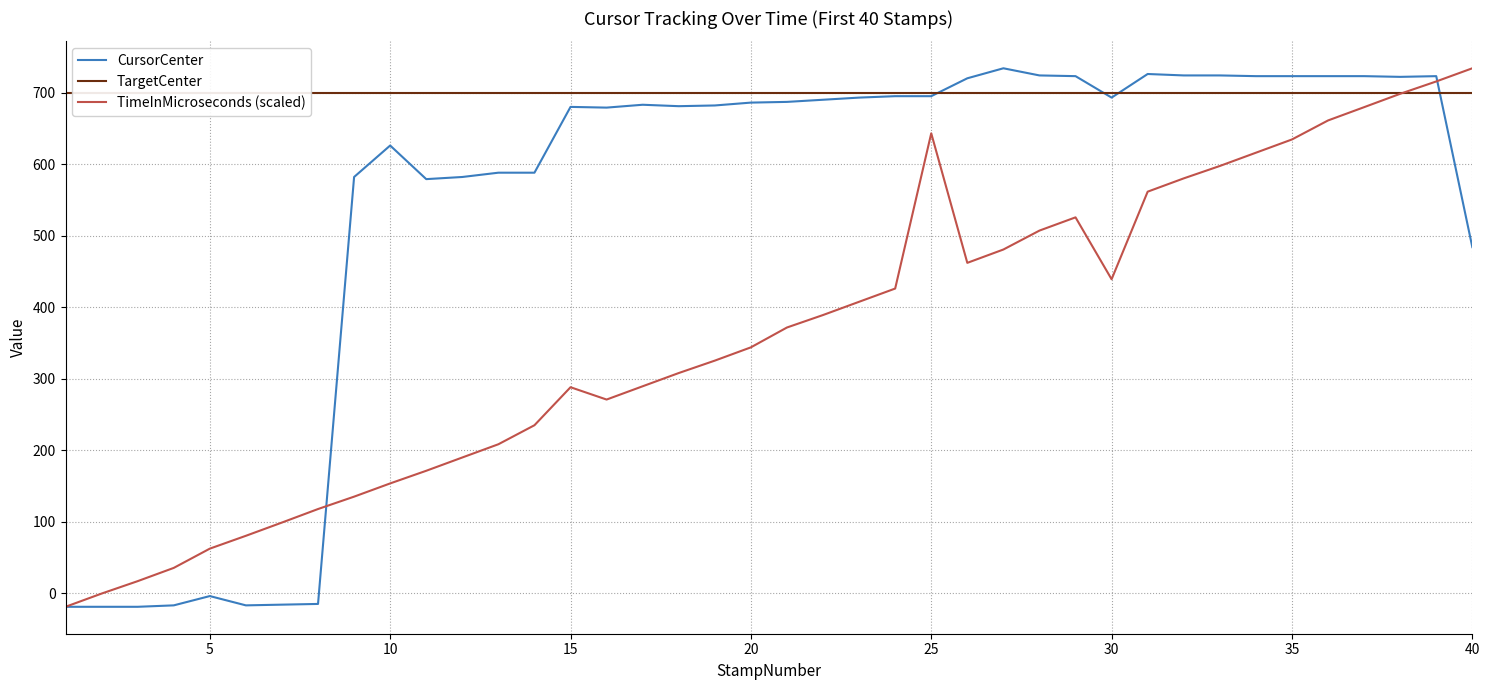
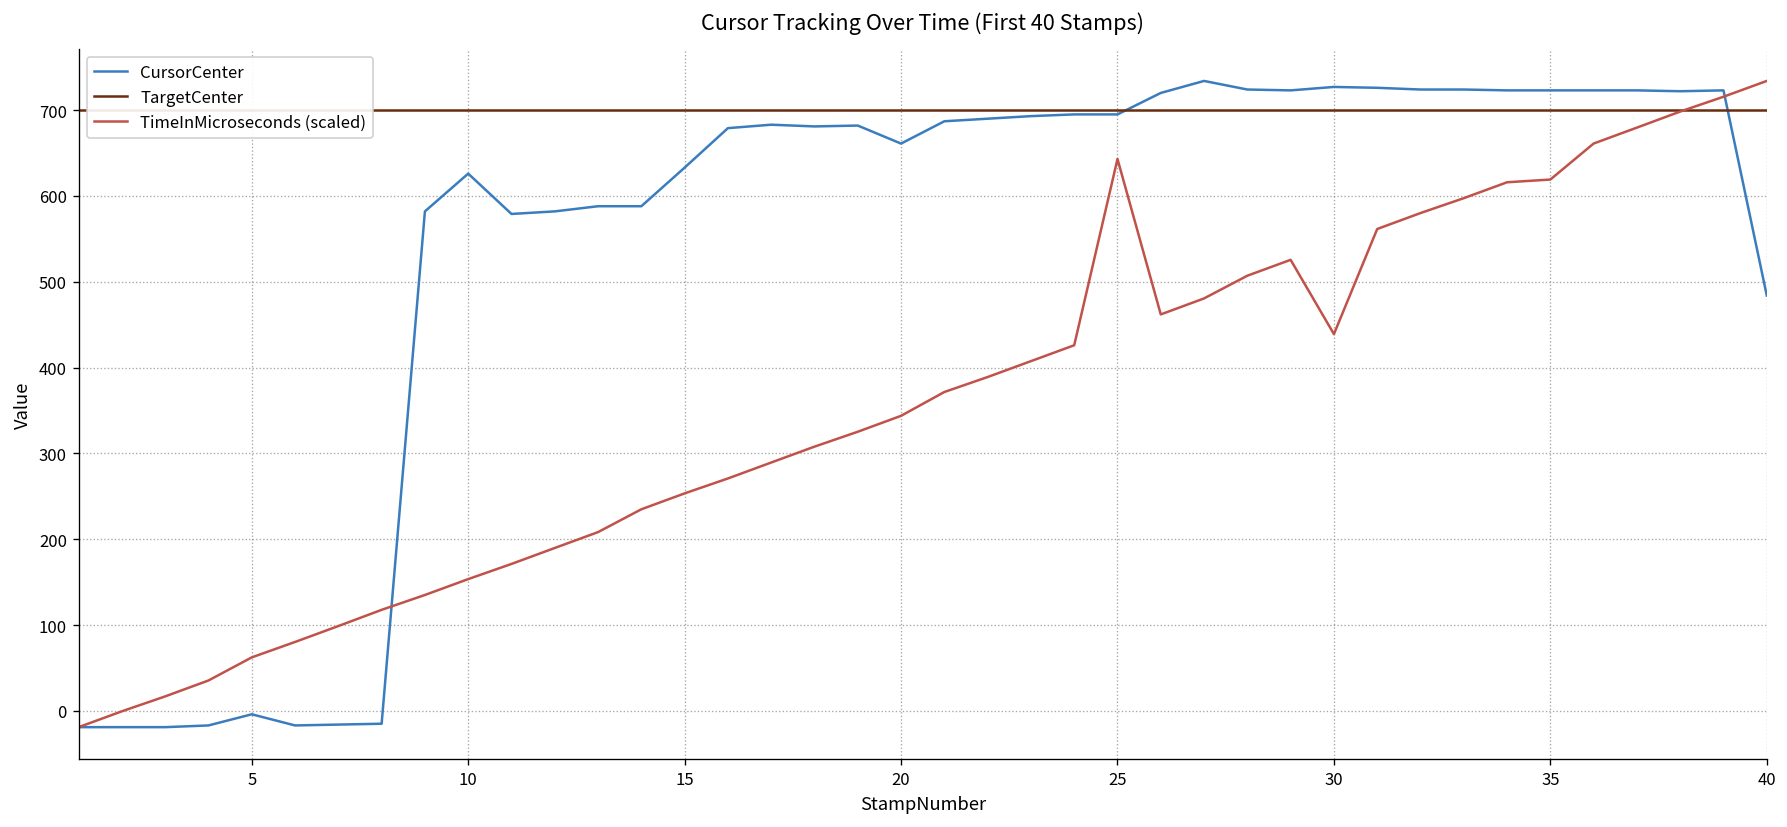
  {
    "CursorCenter": {
      "5": 0,
      "10": 630,
-     "15": 680,
-     "20": 690,
+     "15": 630,
+     "20": 660,
      "25": 700,
-     "30": 690,
+     "30": 730,
      "35": 720,
      "40": 480
    },
    "TargetCenter": {
      "10": 700,
      "15": 700,
      "20": 700,
      "25": 700,
      "30": 700,
      "35": 700,
      "40": 700
    },
    "TimeInMicroseconds (scaled)": {
      "5": 60,
      "10": 150,
-     "15": 290,
+     "15": 250,
      "20": 340,
      "25": 640,
      "30": 440,
-     "35": 630,
+     "35": 620,
      "40": 730
    }
  }
